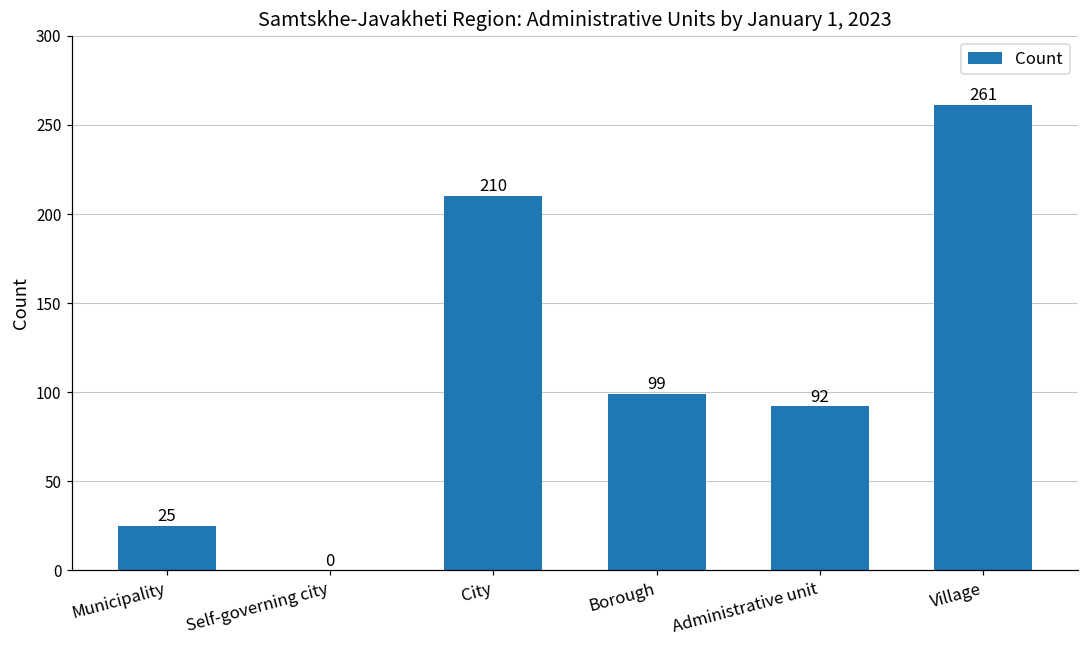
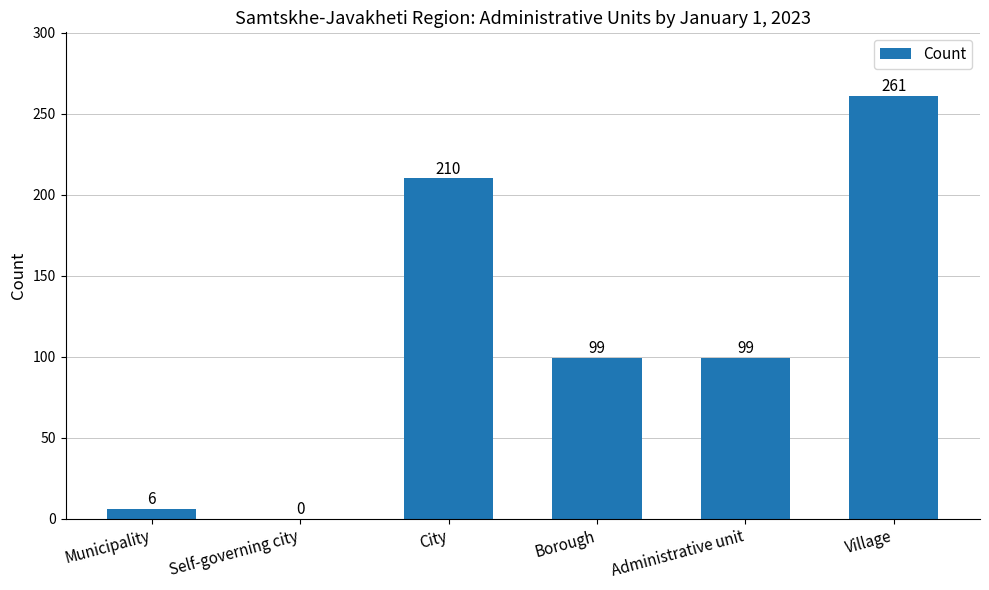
  {
-   "Municipality": 25,
+   "Municipality": 6,
    "Self-governing city": 0,
    "City": 210,
    "Borough": 99,
-   "Administrative unit": 92,
+   "Administrative unit": 99,
    "Village": 261
  }
